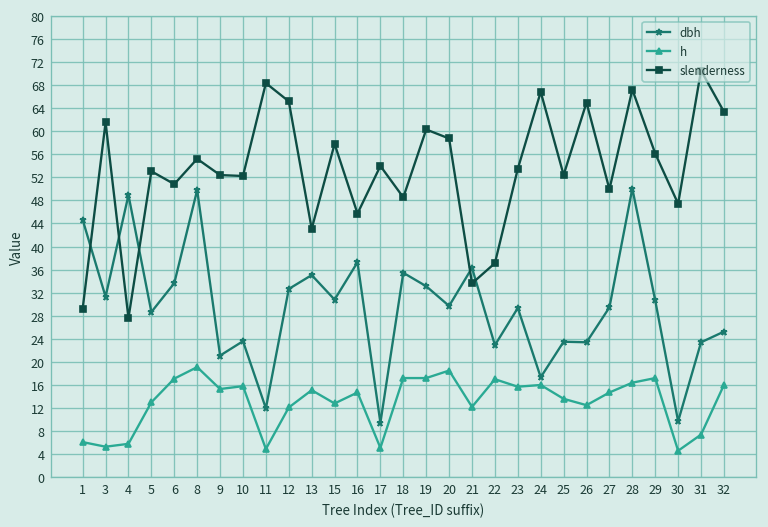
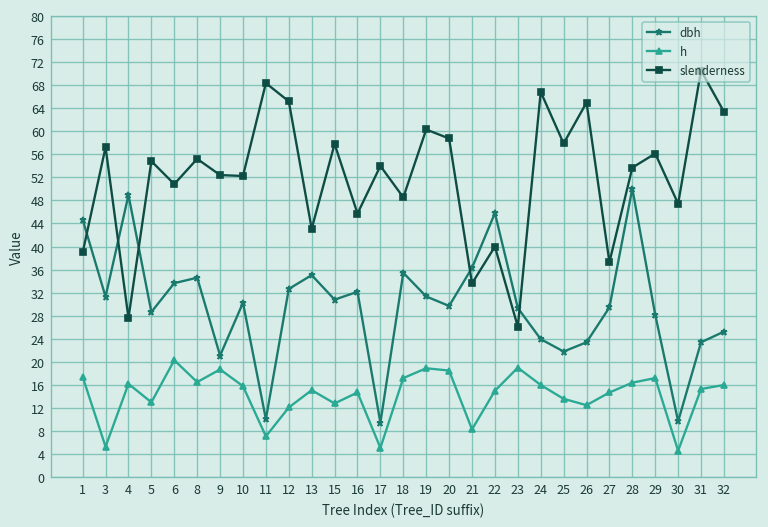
  {
    "dbh": {
      "1": 45,
      "3": 31,
      "4": 49,
      "5": 29,
      "6": 34,
-     "8": 50,
+     "8": 35,
      "9": 21,
-     "10": 24,
-     "11": 12,
+     "10": 30,
+     "11": 10,
      "12": 33,
      "13": 35,
      "15": 31,
-     "16": 37,
+     "16": 32,
      "17": 9,
      "18": 35,
-     "19": 33,
+     "19": 31,
      "20": 30,
      "21": 36,
-     "22": 23,
+     "22": 46,
      "23": 29,
-     "24": 17,
-     "25": 24,
+     "24": 24,
+     "25": 22,
      "26": 23,
      "27": 29,
      "28": 50,
-     "29": 31,
+     "29": 28,
      "30": 10,
      "31": 23,
      "32": 25
    },
    "h": {
-     "1": 6,
+     "1": 17,
      "3": 5,
-     "4": 6,
+     "4": 16,
      "5": 13,
-     "6": 17,
-     "8": 19,
-     "9": 15,
+     "6": 20,
+     "8": 17,
+     "9": 19,
      "10": 16,
-     "11": 5,
+     "11": 7,
      "12": 12,
      "13": 15,
      "15": 13,
      "16": 15,
      "17": 5,
      "18": 17,
-     "19": 17,
+     "19": 19,
      "20": 19,
-     "21": 12,
-     "22": 17,
-     "23": 16,
+     "21": 8,
+     "22": 15,
+     "23": 19,
      "24": 16,
      "25": 14,
      "26": 13,
      "27": 15,
      "28": 16,
      "29": 17,
      "30": 5,
-     "31": 7,
+     "31": 15,
      "32": 16
    },
    "slenderness": {
-     "1": 29,
-     "3": 62,
+     "1": 39,
+     "3": 57,
      "4": 28,
-     "5": 53,
+     "5": 55,
      "6": 51,
      "8": 55,
      "9": 52,
      "10": 52,
      "11": 68,
      "12": 65,
      "13": 43,
      "15": 58,
      "16": 46,
      "17": 54,
      "18": 49,
      "19": 60,
      "20": 59,
      "21": 34,
-     "22": 37,
-     "23": 53,
+     "22": 40,
+     "23": 26,
      "24": 67,
-     "25": 52,
+     "25": 58,
      "26": 65,
-     "27": 50,
-     "28": 67,
+     "27": 37,
+     "28": 54,
      "29": 56,
      "30": 47,
      "32": 63
    }
  }
